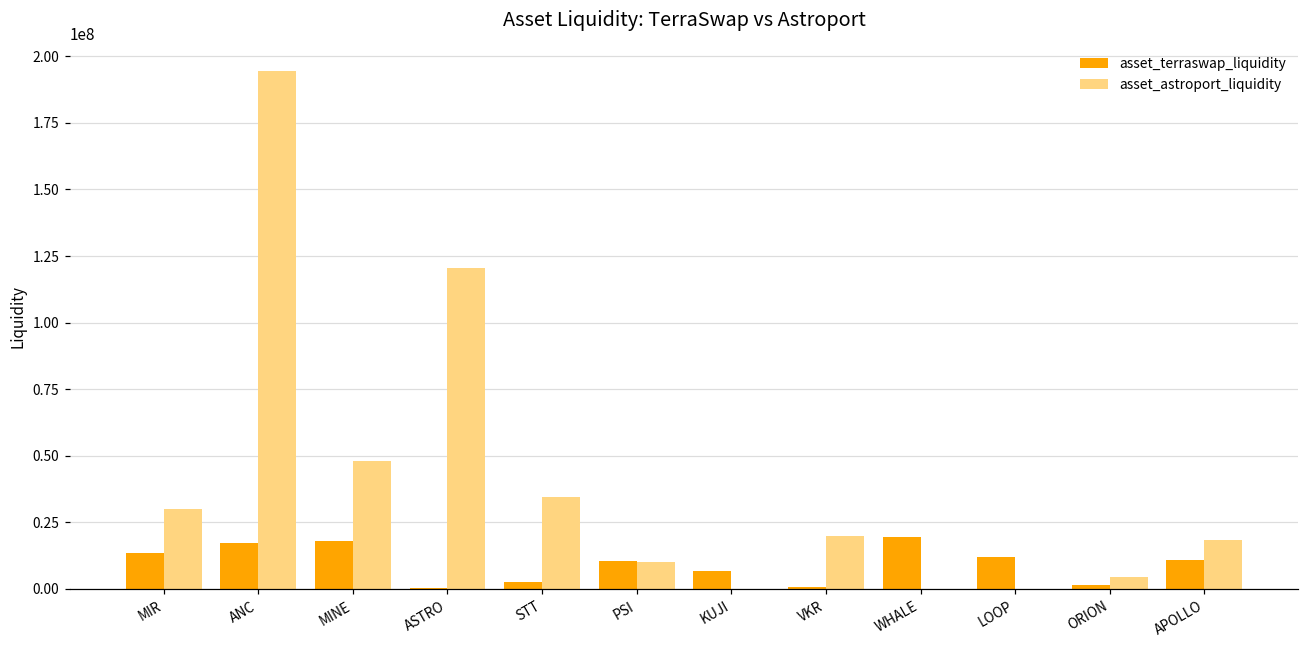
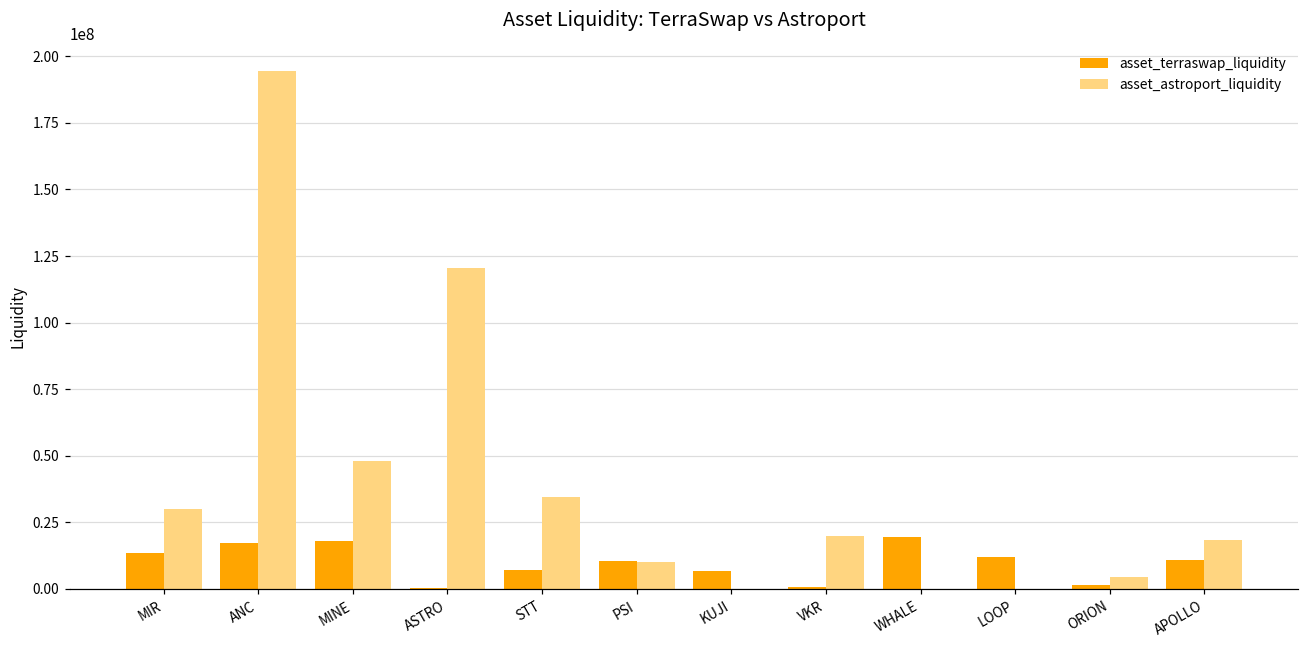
  {
    "asset_terraswap_liquidity": {
      "MIR": 13000000,
      "ANC": 17000000,
      "MINE": 18000000,
-     "STT": 3000000,
+     "STT": 7000000,
      "PSI": 10000000,
      "KUJI": 7000000,
      "WHALE": 20000000,
      "LOOP": 12000000,
      "ORION": 1000000,
      "APOLLO": 11000000
    },
    "asset_astroport_liquidity": {
      "MIR": 30000000,
      "ANC": 195000000,
      "MINE": 48000000,
      "ASTRO": 120000000,
      "STT": 34000000,
      "PSI": 10000000,
      "KUJI": 0,
      "VKR": 20000000,
      "WHALE": 0,
      "LOOP": 0,
      "ORION": 5000000,
      "APOLLO": 18000000
    }
  }
